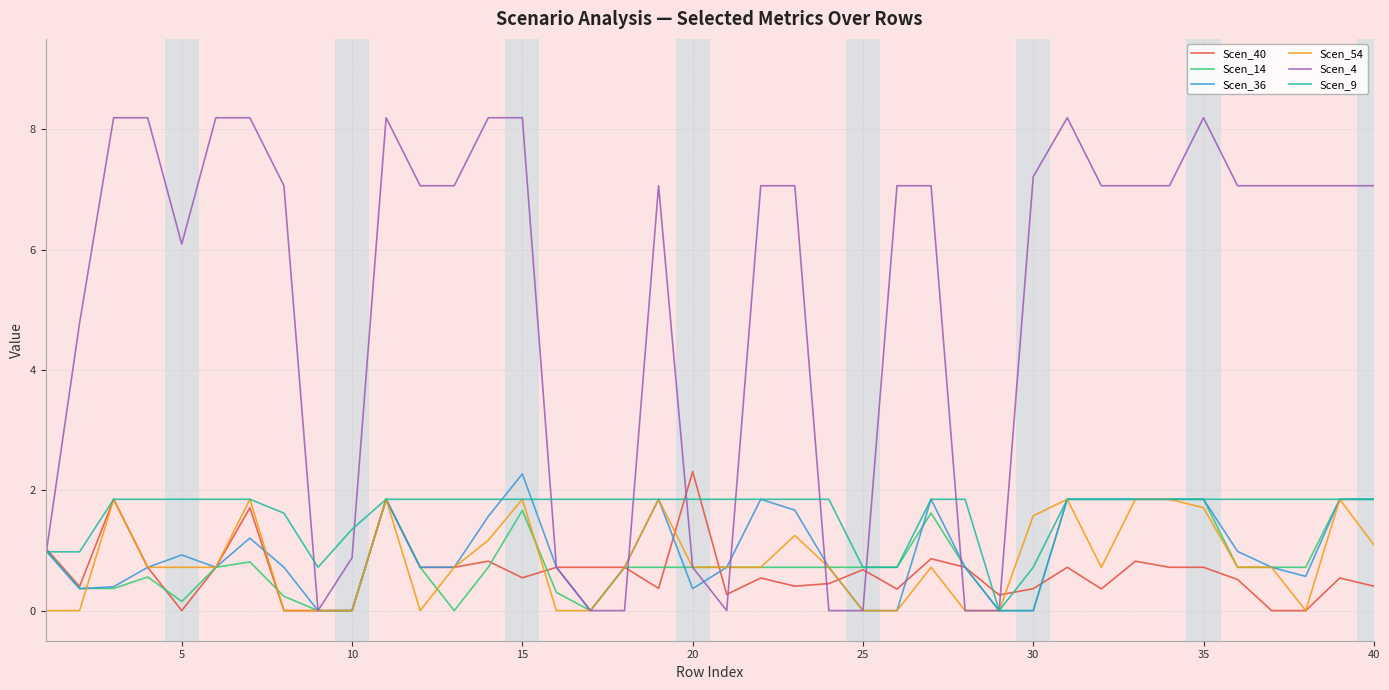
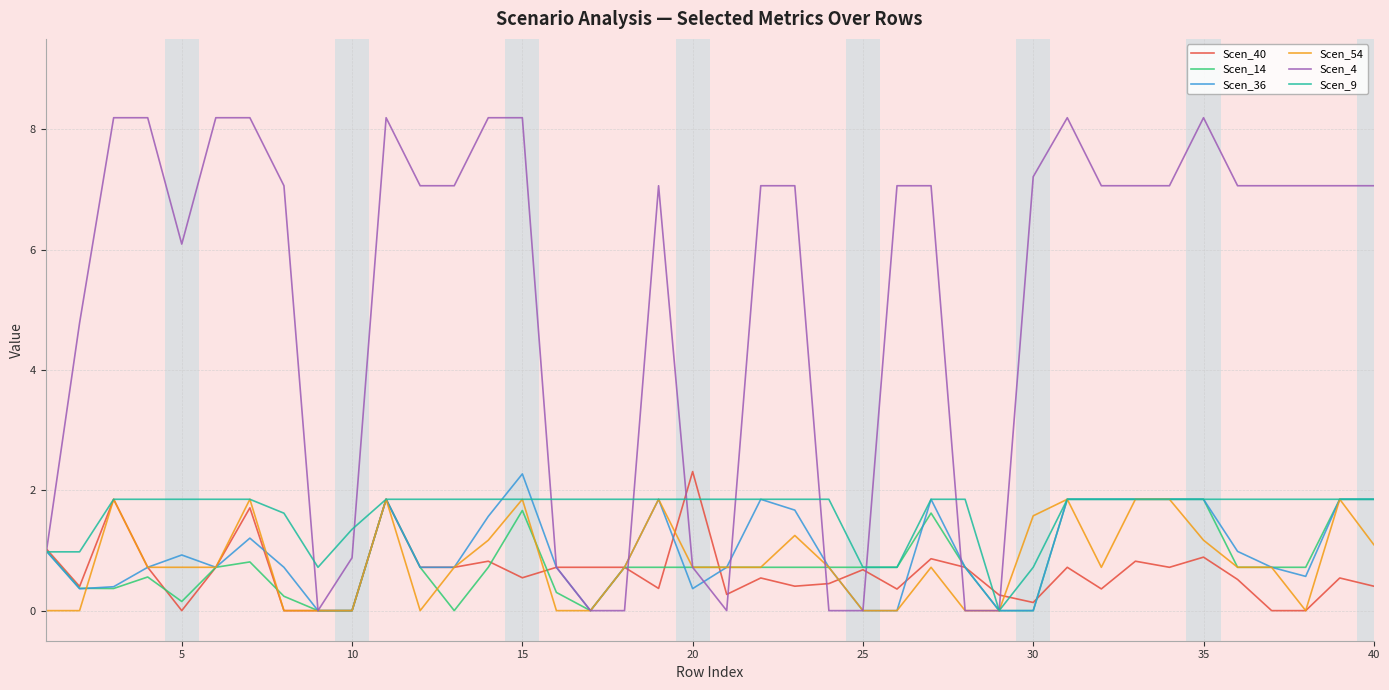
  {
    "Scen_40": {
      "5": 0.0,
      "15": 0.5,
      "20": 2.3,
-     "30": 0.4,
-     "35": 0.7,
+     "30": 0.1,
+     "35": 0.9,
      "40": 0.4
    },
    "Scen_36": {
      "5": 0.9,
      "15": 2.3,
      "20": 0.4
    },
    "Scen_54": {
      "5": 0.7,
      "30": 1.6,
-     "35": 1.7,
+     "35": 1.2,
      "40": 1.1
    },
    "Scen_4": {
      "5": 6.1,
      "10": 0.9,
      "15": 8.2,
      "30": 7.2,
      "35": 8.2,
      "40": 7.1
    }
  }
